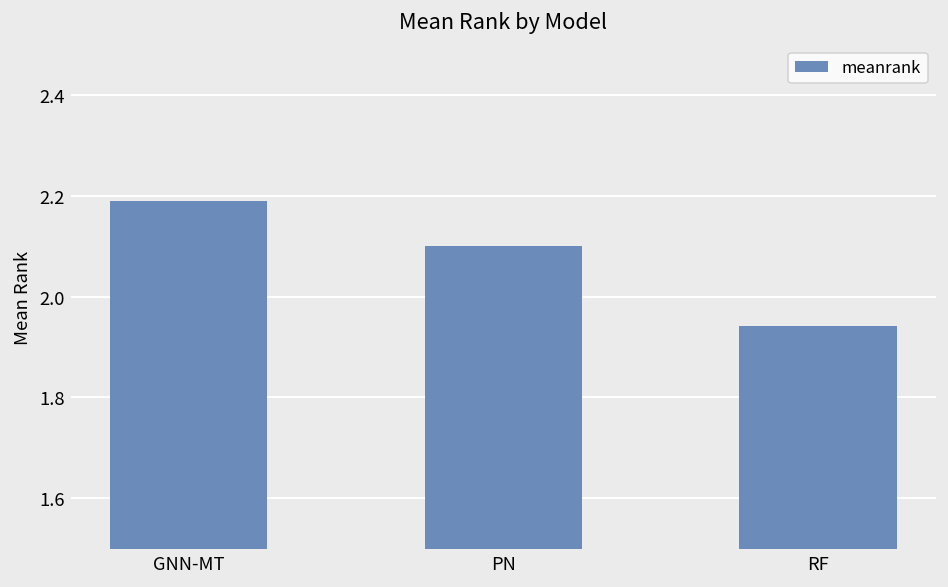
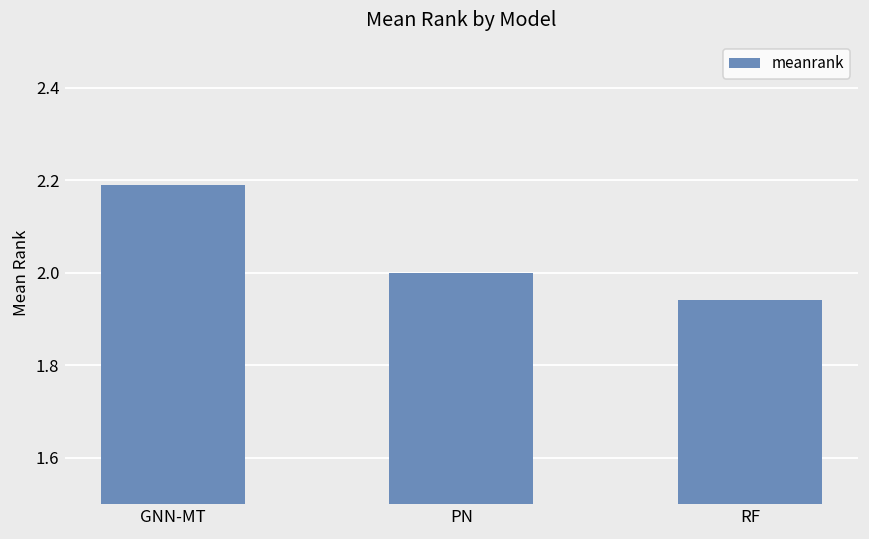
  {
    "GNN-MT": 2.19,
-   "PN": 2.1,
+   "PN": 2.0,
    "RF": 1.94
  }
